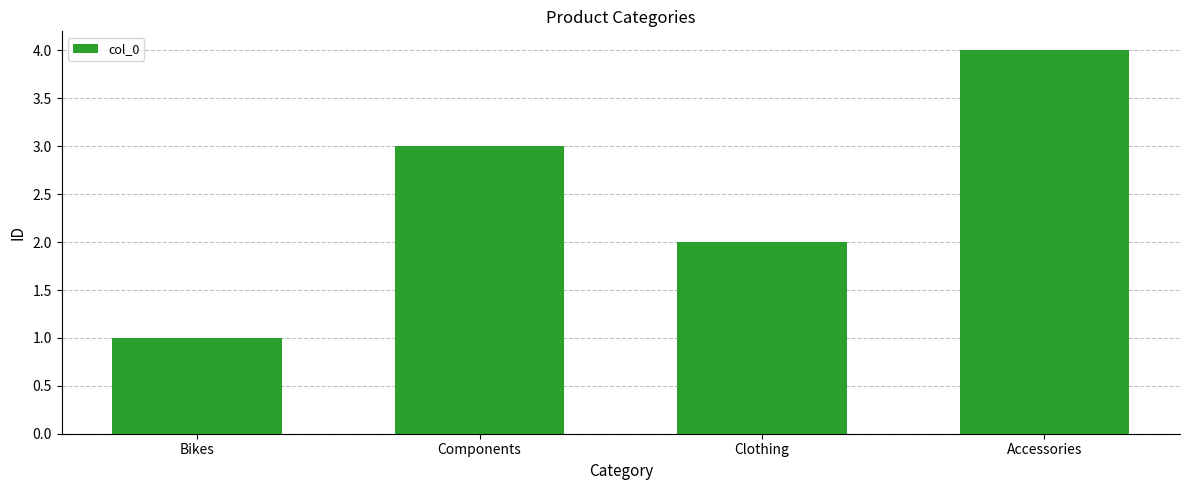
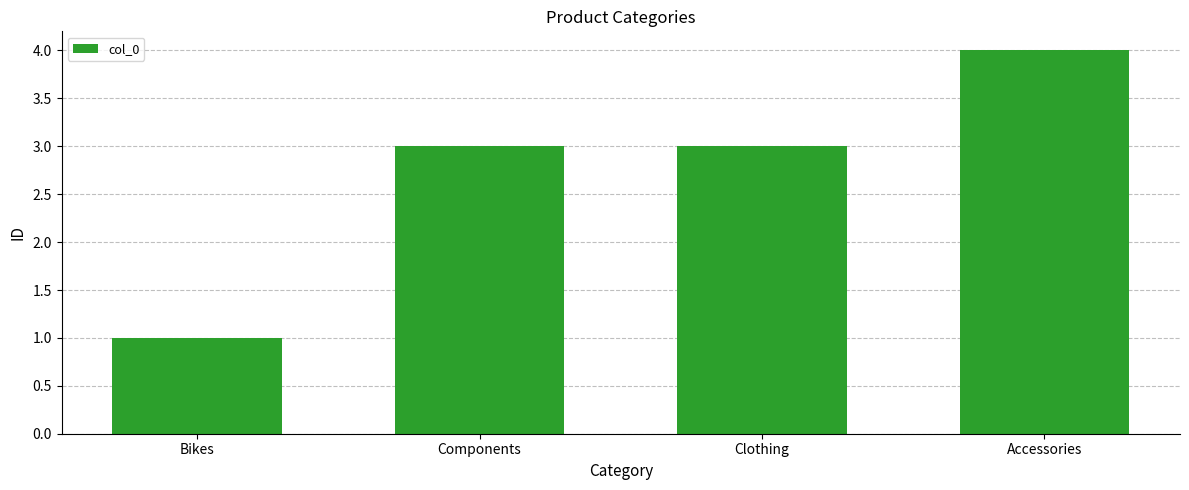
  {
    "Bikes": 1,
    "Components": 3,
-   "Clothing": 2,
+   "Clothing": 3,
    "Accessories": 4
  }
